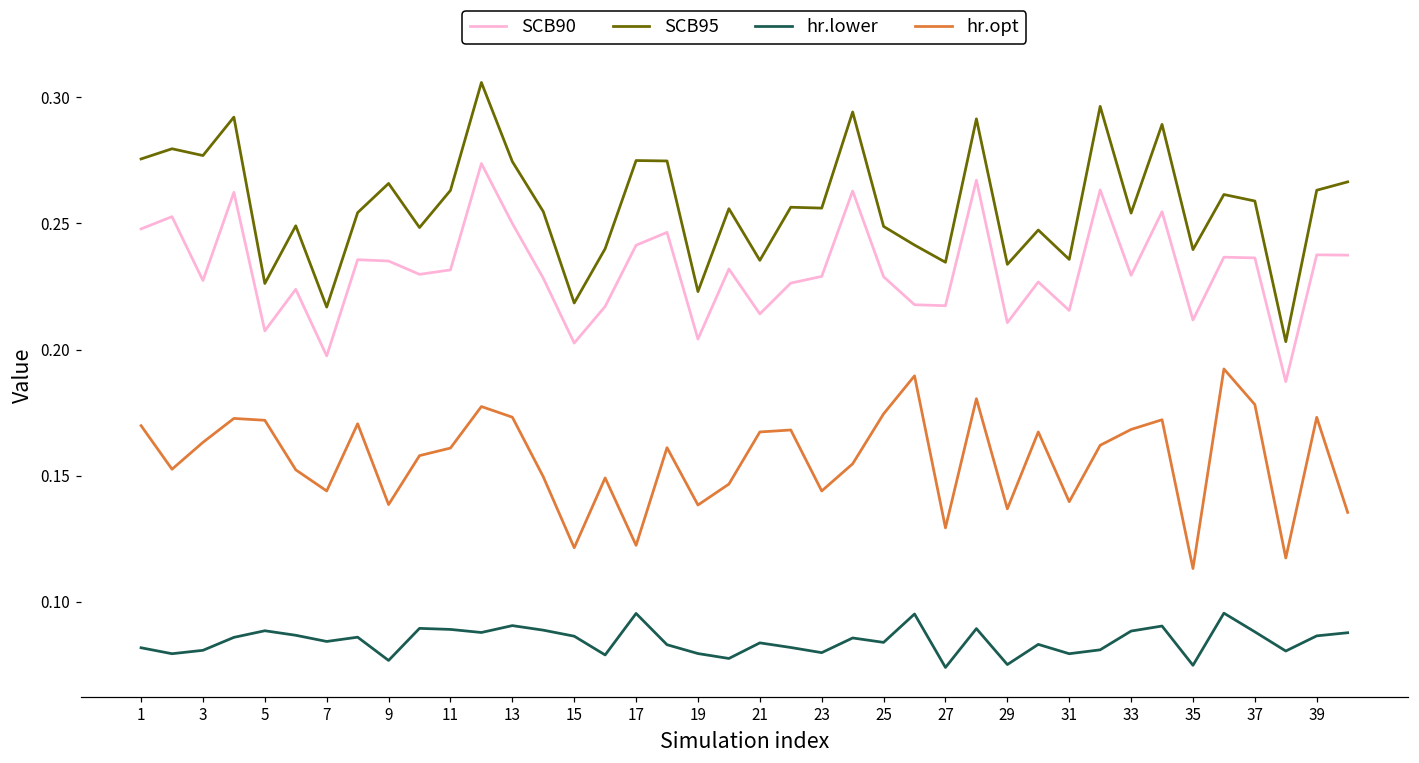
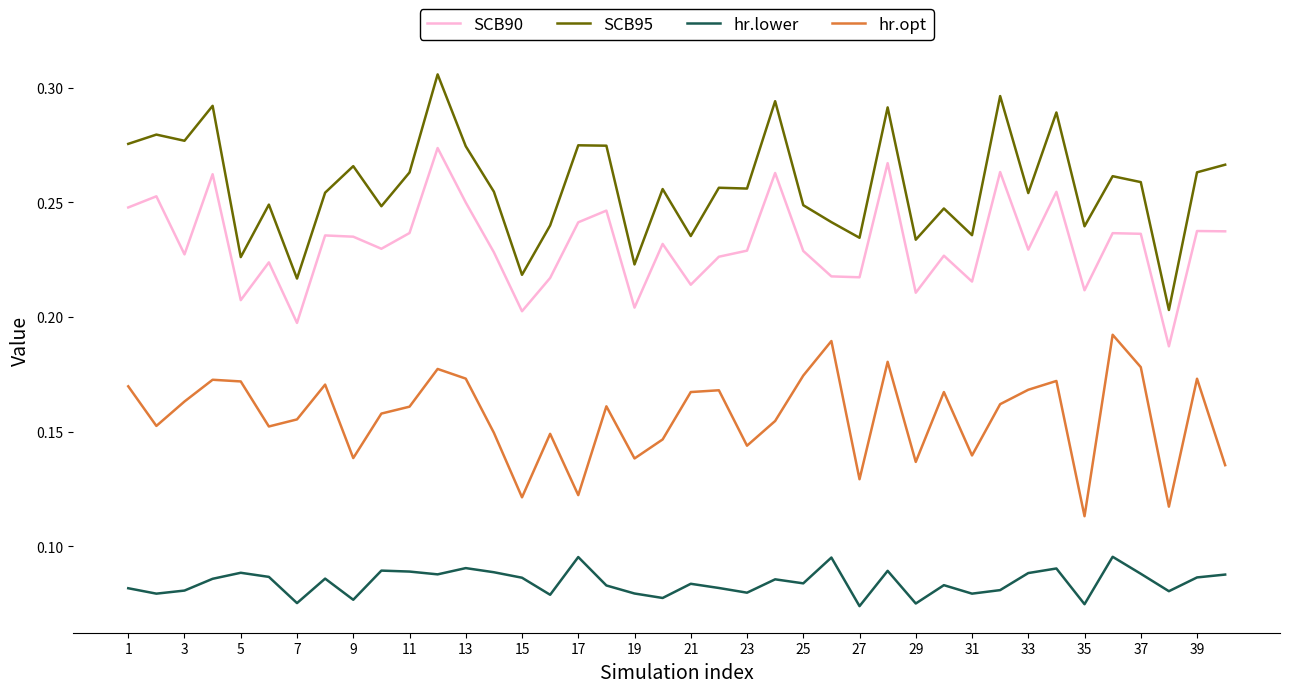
  {
    "SCB90": {
      "1": 0.248,
      "3": 0.227,
      "5": 0.207,
      "7": 0.197,
      "9": 0.235,
-     "11": 0.232,
+     "11": 0.237,
      "13": 0.250,
      "15": 0.203,
      "17": 0.241,
      "19": 0.204,
      "21": 0.214,
      "23": 0.229,
      "25": 0.229,
      "27": 0.217,
      "29": 0.211,
      "31": 0.216,
      "33": 0.229,
      "35": 0.212,
      "37": 0.236,
      "39": 0.238
    },
    "SCB95": {
      "1": 0.276,
      "3": 0.277,
      "5": 0.226,
      "7": 0.217,
      "9": 0.266,
      "11": 0.263,
      "13": 0.275,
      "15": 0.218,
      "17": 0.275,
      "19": 0.223,
      "21": 0.235,
      "23": 0.256,
      "25": 0.249,
      "27": 0.235,
      "29": 0.234,
      "31": 0.236,
      "33": 0.254,
      "35": 0.240,
      "37": 0.259,
      "39": 0.263
    },
    "hr.lower": {
      "1": 0.082,
      "3": 0.081,
      "5": 0.089,
-     "7": 0.084,
+     "7": 0.075,
      "9": 0.077,
      "11": 0.089,
      "13": 0.091,
      "15": 0.086,
      "17": 0.095,
      "19": 0.079,
      "21": 0.084,
      "23": 0.080,
      "25": 0.084,
      "27": 0.074,
      "29": 0.075,
      "31": 0.079,
      "33": 0.088,
      "35": 0.075,
      "37": 0.088,
      "39": 0.087
    },
    "hr.opt": {
      "1": 0.170,
      "3": 0.163,
      "5": 0.172,
-     "7": 0.144,
+     "7": 0.155,
      "9": 0.139,
      "11": 0.161,
      "13": 0.173,
      "15": 0.121,
      "17": 0.122,
      "19": 0.138,
      "21": 0.167,
      "23": 0.144,
      "25": 0.175,
      "27": 0.129,
      "29": 0.137,
      "31": 0.140,
      "33": 0.168,
      "35": 0.113,
      "37": 0.178,
      "39": 0.173
    }
  }
